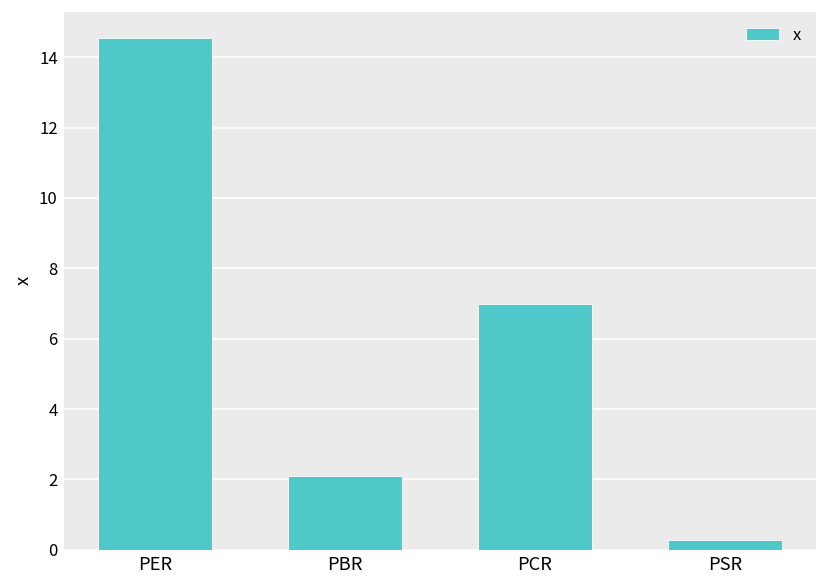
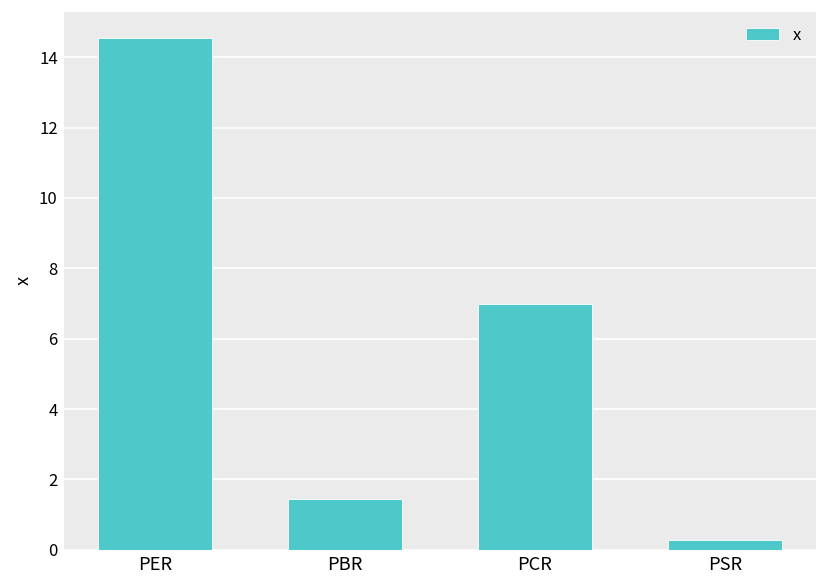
  {
    "PER": 14.6,
-   "PBR": 2.1,
+   "PBR": 1.5,
    "PCR": 7.0,
    "PSR": 0.3
  }
